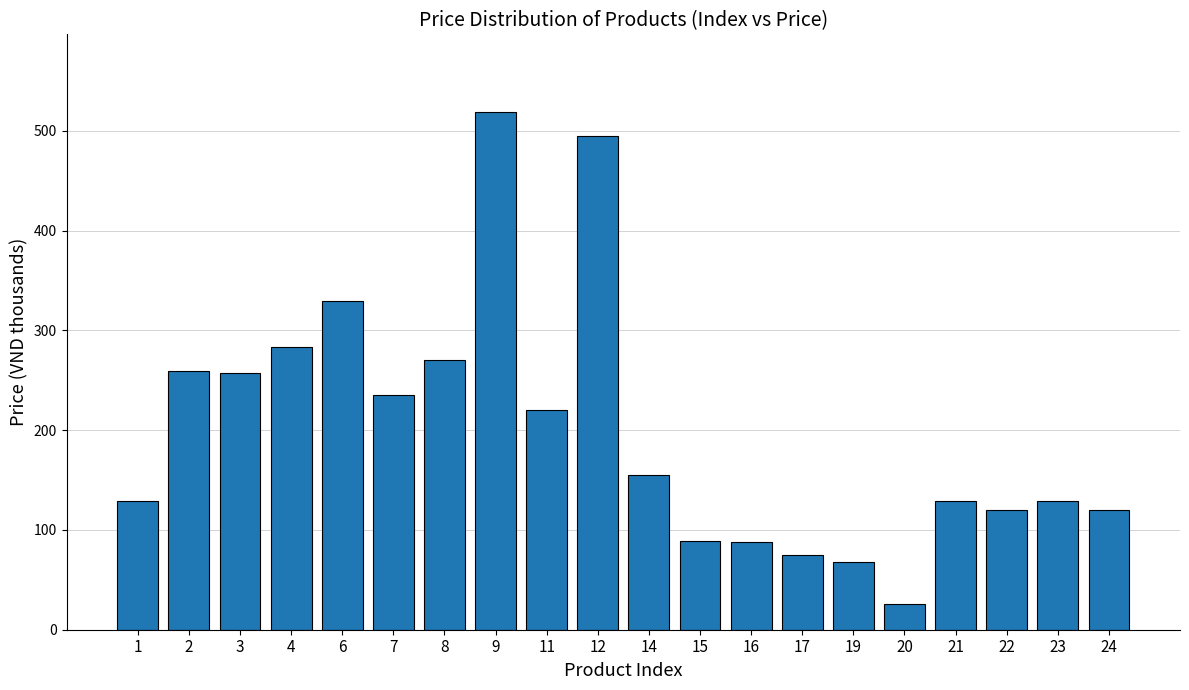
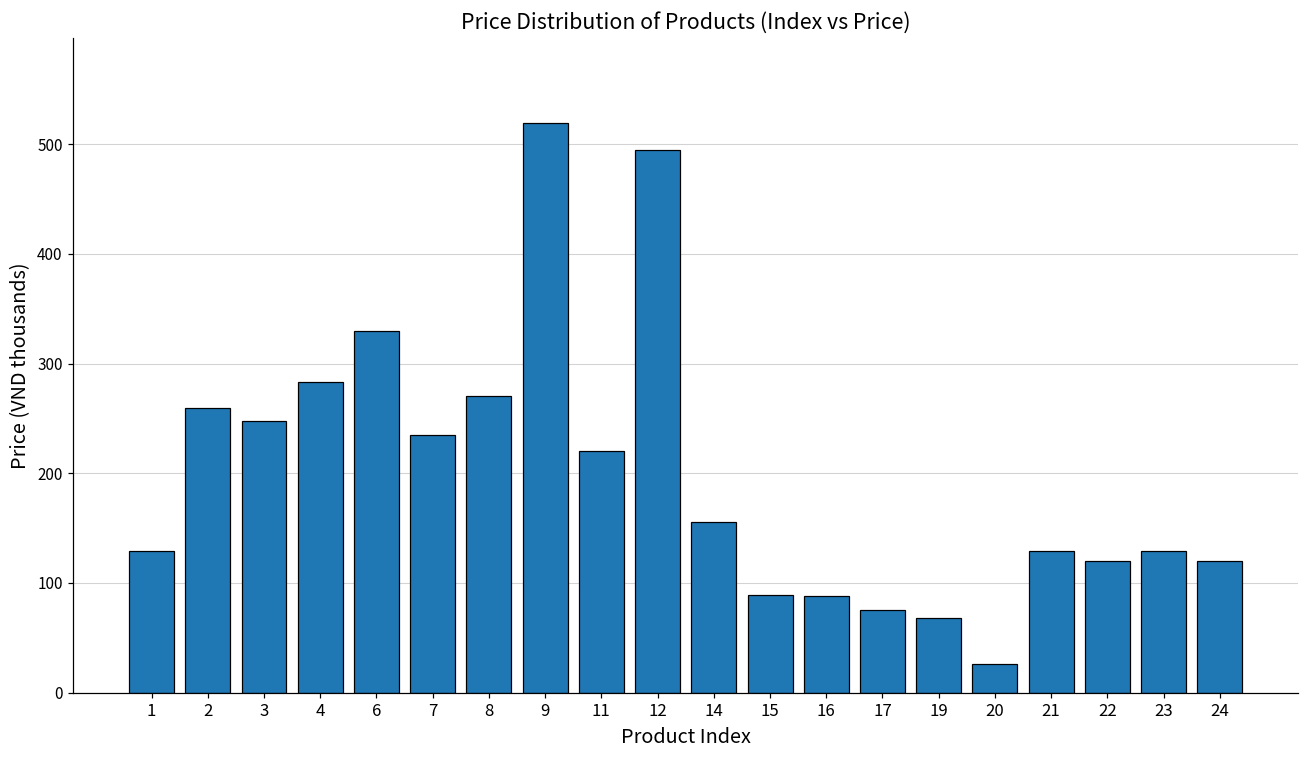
  {
    "1": 130,
    "2": 260,
-   "3": 260,
+   "3": 250,
    "4": 280,
    "6": 330,
    "7": 240,
    "8": 270,
    "9": 520,
    "11": 220,
    "12": 500,
    "14": 160,
    "15": 90,
    "16": 90,
    "17": 80,
    "19": 70,
    "20": 30,
    "21": 130,
    "22": 120,
    "23": 130,
    "24": 120
  }
